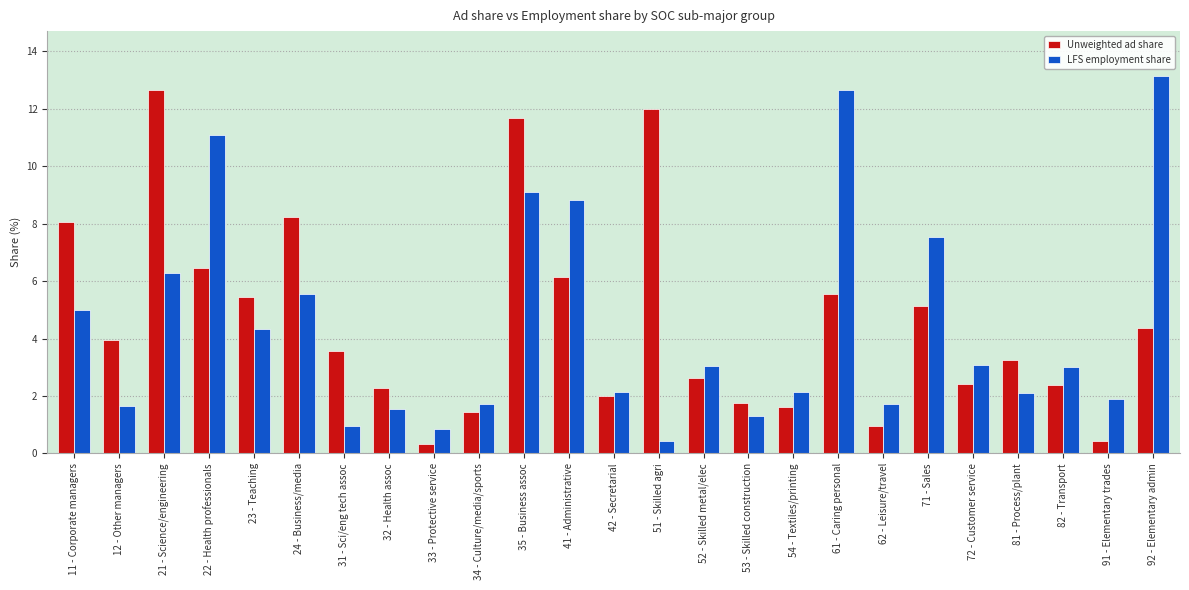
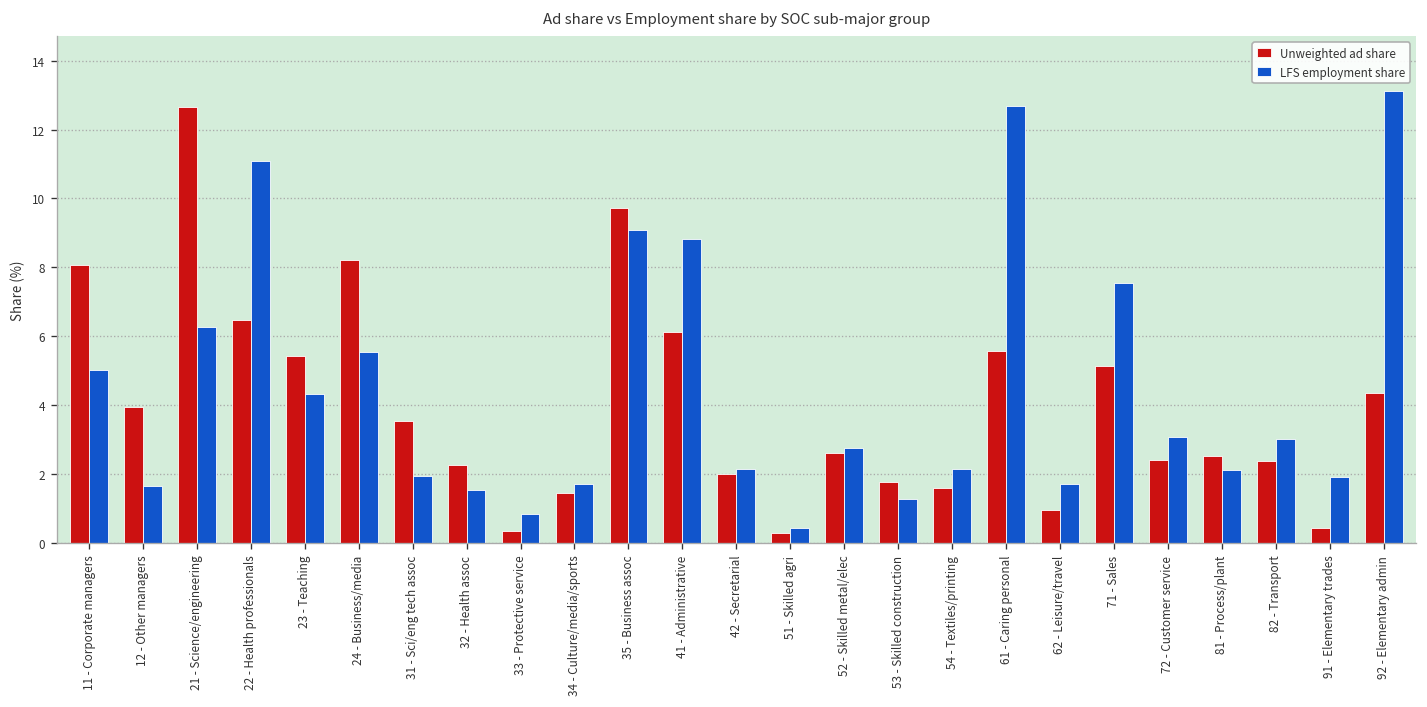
  {
    "Unweighted ad share": {
      "11 - Corporate managers": 8.1,
      "12 - Other managers": 3.9,
      "21 - Science/engineering": 12.7,
      "22 - Health professionals": 6.5,
      "23 - Teaching": 5.4,
      "24 - Business/media": 8.2,
      "31 - Sci/eng tech assoc": 3.6,
      "32 - Health assoc": 2.3,
      "33 - Protective service": 0.3,
      "34 - Culture/media/sports": 1.4,
-     "35 - Business assoc": 11.7,
+     "35 - Business assoc": 9.7,
      "41 - Administrative": 6.1,
      "42 - Secretarial": 2.0,
-     "51 - Skilled agri": 12.0,
+     "51 - Skilled agri": 0.3,
      "52 - Skilled metal/elec": 2.6,
      "53 - Skilled construction": 1.8,
      "54 - Textiles/printing": 1.6,
      "61 - Caring personal": 5.6,
      "62 - Leisure/travel": 1.0,
      "71 - Sales": 5.1,
      "72 - Customer service": 2.4,
-     "81 - Process/plant": 3.2,
+     "81 - Process/plant": 2.5,
      "82 - Transport": 2.4,
      "91 - Elementary trades": 0.4,
      "92 - Elementary admin": 4.4
    },
    "LFS employment share": {
      "11 - Corporate managers": 5.0,
      "12 - Other managers": 1.7,
      "21 - Science/engineering": 6.3,
      "22 - Health professionals": 11.1,
      "23 - Teaching": 4.3,
      "24 - Business/media": 5.5,
-     "31 - Sci/eng tech assoc": 1.0,
+     "31 - Sci/eng tech assoc": 2.0,
      "32 - Health assoc": 1.5,
      "33 - Protective service": 0.9,
      "34 - Culture/media/sports": 1.7,
      "35 - Business assoc": 9.1,
      "41 - Administrative": 8.8,
      "42 - Secretarial": 2.1,
      "51 - Skilled agri": 0.4,
-     "52 - Skilled metal/elec": 3.1,
+     "52 - Skilled metal/elec": 2.8,
      "53 - Skilled construction": 1.3,
      "54 - Textiles/printing": 2.1,
      "61 - Caring personal": 12.7,
      "62 - Leisure/travel": 1.7,
      "71 - Sales": 7.5,
      "72 - Customer service": 3.1,
      "81 - Process/plant": 2.1,
      "82 - Transport": 3.0,
      "91 - Elementary trades": 1.9,
      "92 - Elementary admin": 13.1
    }
  }
